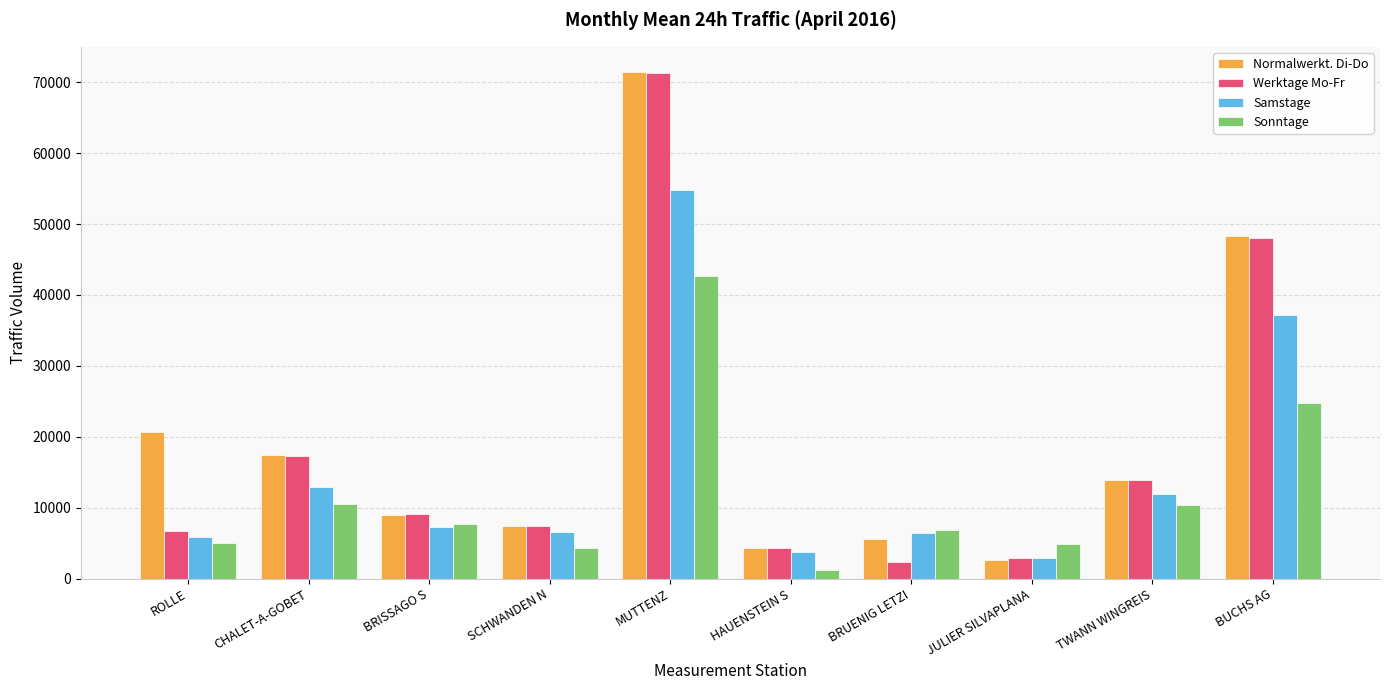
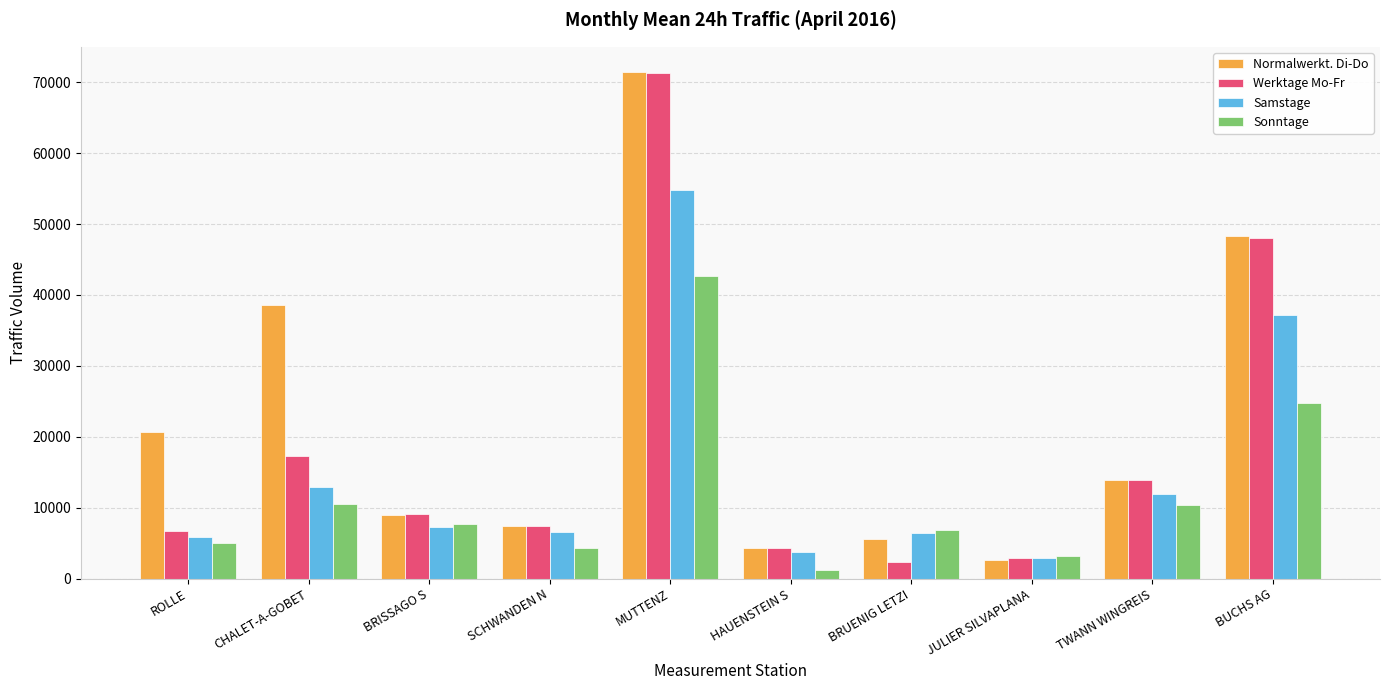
  {
    "Normalwerkt. Di-Do": {
      "ROLLE": 21000,
-     "CHALET-A-GOBET": 17000,
+     "CHALET-A-GOBET": 39000,
      "BRISSAGO S": 9000,
      "SCHWANDEN N": 7000,
      "MUTTENZ": 71000,
      "HAUENSTEIN S": 4000,
      "BRUENIG LETZI": 6000,
      "JULIER SILVAPLANA": 3000,
      "TWANN WINGREIS": 14000,
      "BUCHS AG": 48000
    },
    "Werktage Mo-Fr": {
      "ROLLE": 7000,
      "CHALET-A-GOBET": 17000,
      "BRISSAGO S": 9000,
      "SCHWANDEN N": 7000,
      "MUTTENZ": 71000,
      "HAUENSTEIN S": 4000,
      "BRUENIG LETZI": 2000,
      "JULIER SILVAPLANA": 3000,
      "TWANN WINGREIS": 14000,
      "BUCHS AG": 48000
    },
    "Samstage": {
      "ROLLE": 6000,
      "CHALET-A-GOBET": 13000,
      "BRISSAGO S": 7000,
      "SCHWANDEN N": 7000,
      "MUTTENZ": 55000,
      "HAUENSTEIN S": 4000,
      "BRUENIG LETZI": 6000,
      "JULIER SILVAPLANA": 3000,
      "TWANN WINGREIS": 12000,
      "BUCHS AG": 37000
    },
    "Sonntage": {
      "ROLLE": 5000,
      "CHALET-A-GOBET": 10000,
      "BRISSAGO S": 8000,
      "SCHWANDEN N": 4000,
      "MUTTENZ": 43000,
      "HAUENSTEIN S": 1000,
      "BRUENIG LETZI": 7000,
-     "JULIER SILVAPLANA": 5000,
+     "JULIER SILVAPLANA": 3000,
      "TWANN WINGREIS": 10000,
      "BUCHS AG": 25000
    }
  }
